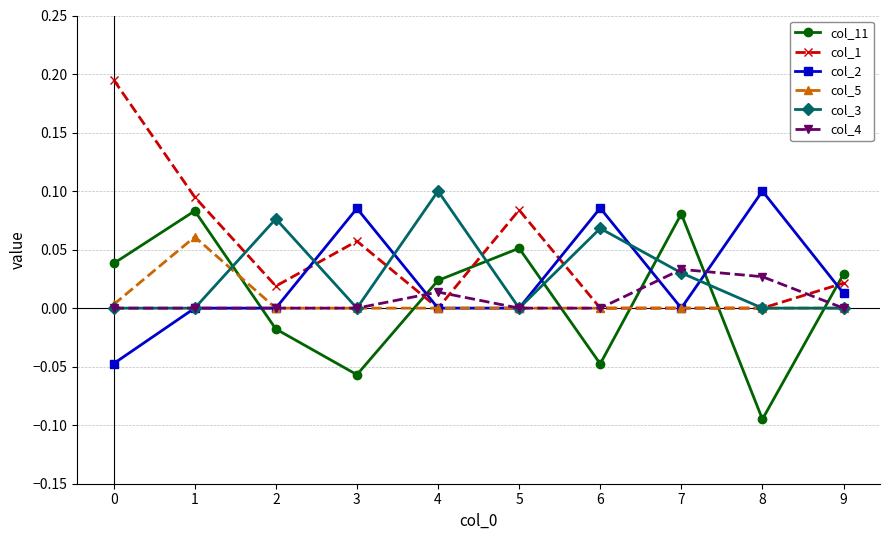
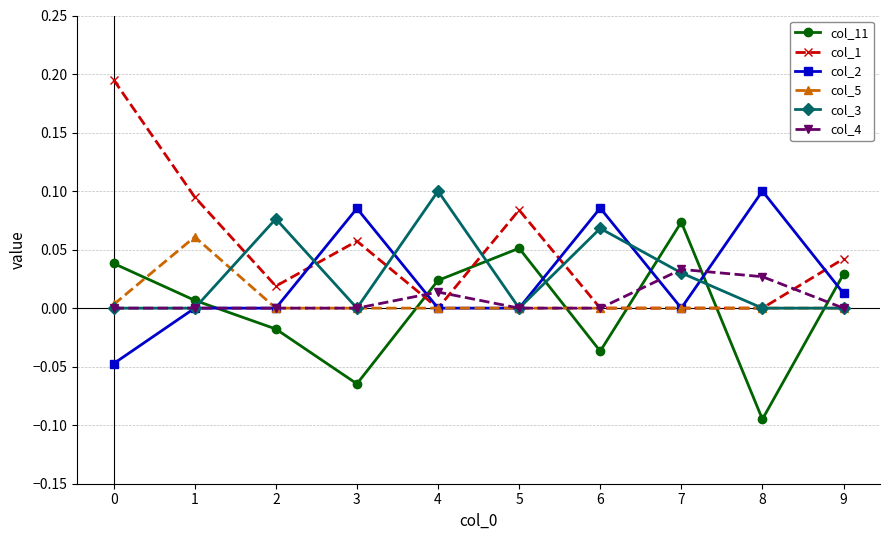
  {
    "col_11": {
      "0": 0.038,
-     "1": 0.083,
+     "1": 0.007,
      "2": -0.018,
-     "3": -0.057,
+     "3": -0.065,
      "4": 0.024,
      "5": 0.051,
-     "6": -0.048,
-     "7": 0.081,
+     "6": -0.037,
+     "7": 0.073,
      "8": -0.095,
      "9": 0.029
    },
    "col_1": {
      "0": 0.195,
      "1": 0.095,
      "2": 0.019,
      "3": 0.057,
      "5": 0.084,
-     "9": 0.021
+     "9": 0.042
    },
    "col_2": {
      "0": -0.047,
      "3": 0.085,
      "6": 0.085,
      "8": 0.100,
      "9": 0.013
    },
    "col_5": {
      "0": 0.003,
      "1": 0.061
    },
    "col_3": {
      "2": 0.076,
      "4": 0.100,
      "6": 0.068,
      "7": 0.030
    },
    "col_4": {
      "4": 0.014,
      "7": 0.033,
      "8": 0.027
    }
  }
